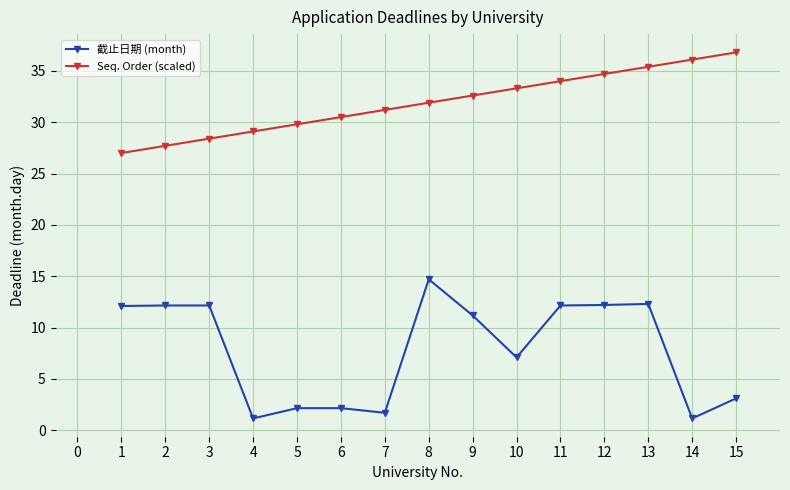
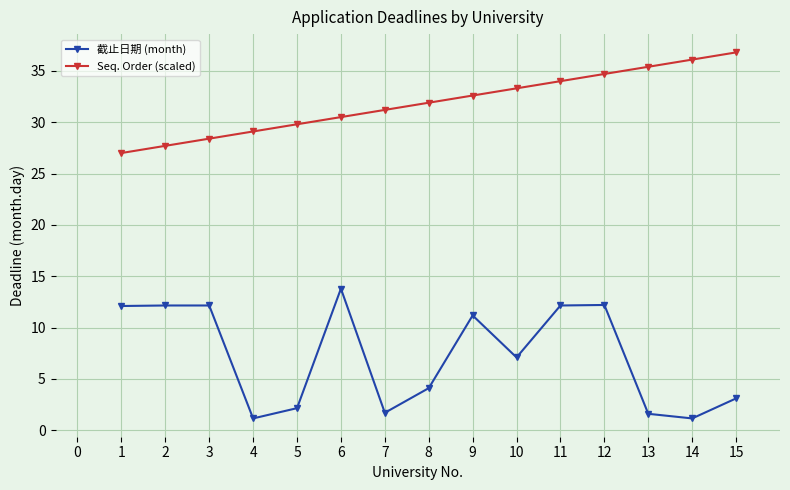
  {
    "截止日期 (month)": {
      "1": 12.1,
      "2": 12.2,
      "3": 12.2,
      "4": 1.2,
      "5": 2.2,
-     "6": 2.2,
+     "6": 13.8,
      "7": 1.7,
-     "8": 14.7,
+     "8": 4.1,
      "9": 11.2,
      "10": 7.1,
      "11": 12.2,
      "12": 12.2,
-     "13": 12.3,
+     "13": 1.6,
      "14": 1.2,
      "15": 3.1
    },
    "Seq. Order (scaled)": {
      "1": 27.0,
      "2": 27.7,
      "3": 28.4,
      "4": 29.1,
      "5": 29.8,
      "6": 30.5,
      "7": 31.2,
      "8": 31.9,
      "9": 32.6,
      "10": 33.3,
      "11": 34.0,
      "12": 34.7,
      "13": 35.4,
      "14": 36.1,
      "15": 36.8
    }
  }
